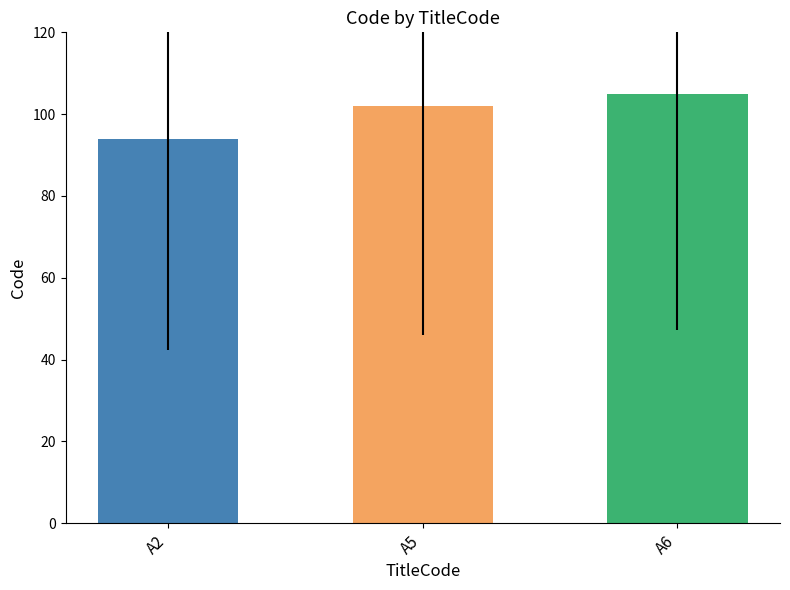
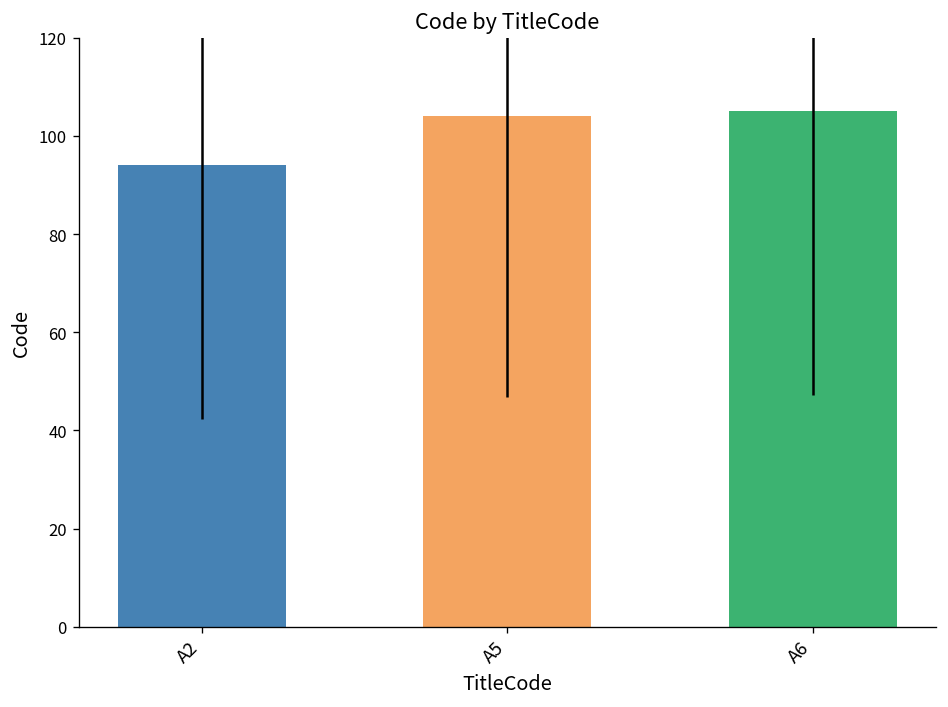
  {
    "A2": 94,
-   "A5": 102,
+   "A5": 104,
    "A6": 105
  }
